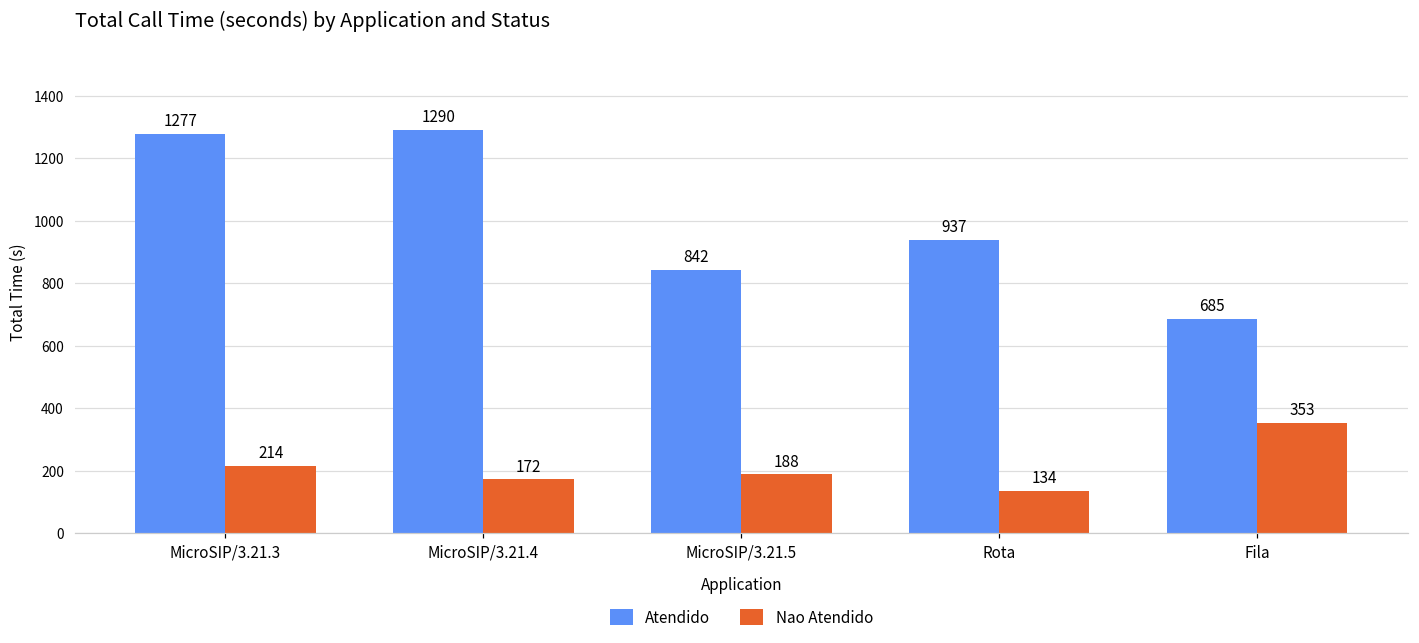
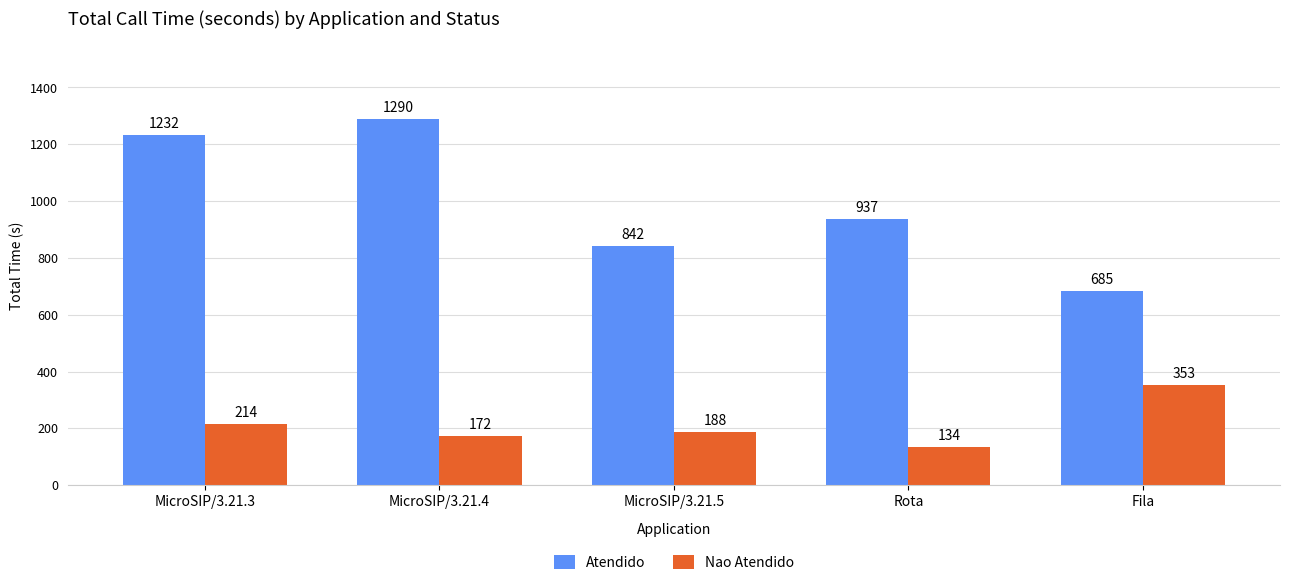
  {
    "Atendido": {
-     "MicroSIP/3.21.3": 1277,
+     "MicroSIP/3.21.3": 1232,
      "MicroSIP/3.21.4": 1290,
      "MicroSIP/3.21.5": 842,
      "Rota": 937,
      "Fila": 685
    },
    "Nao Atendido": {
      "MicroSIP/3.21.3": 214,
      "MicroSIP/3.21.4": 172,
      "MicroSIP/3.21.5": 188,
      "Rota": 134,
      "Fila": 353
    }
  }
